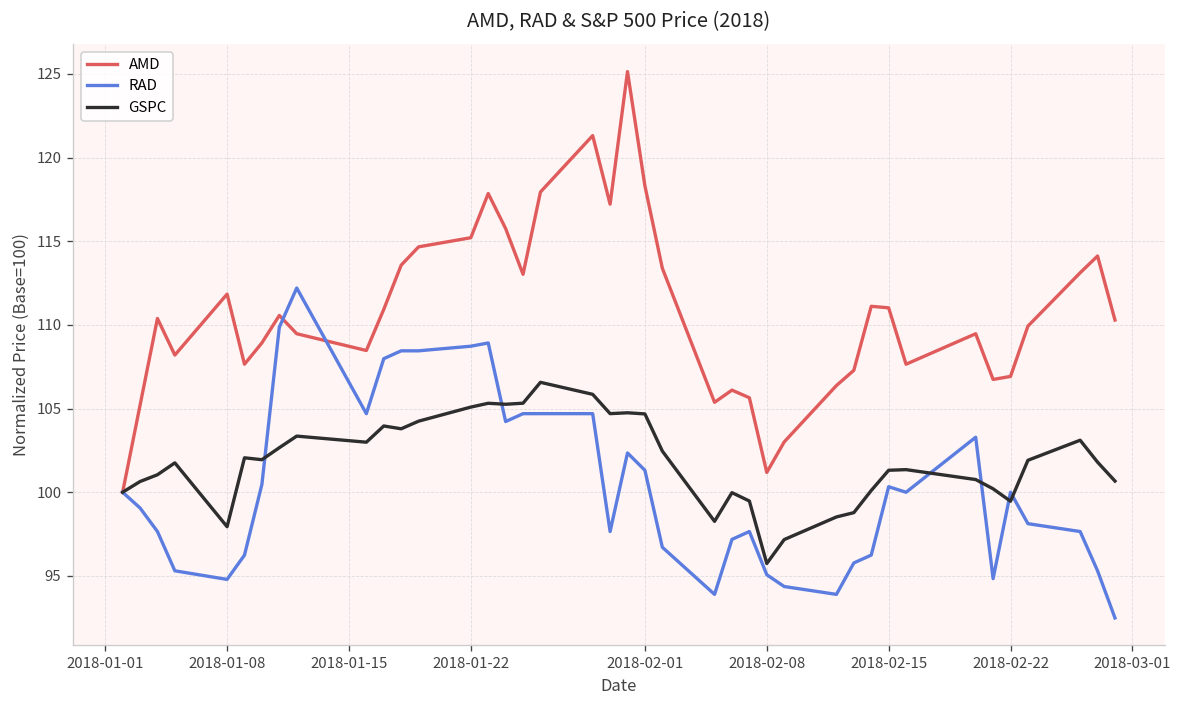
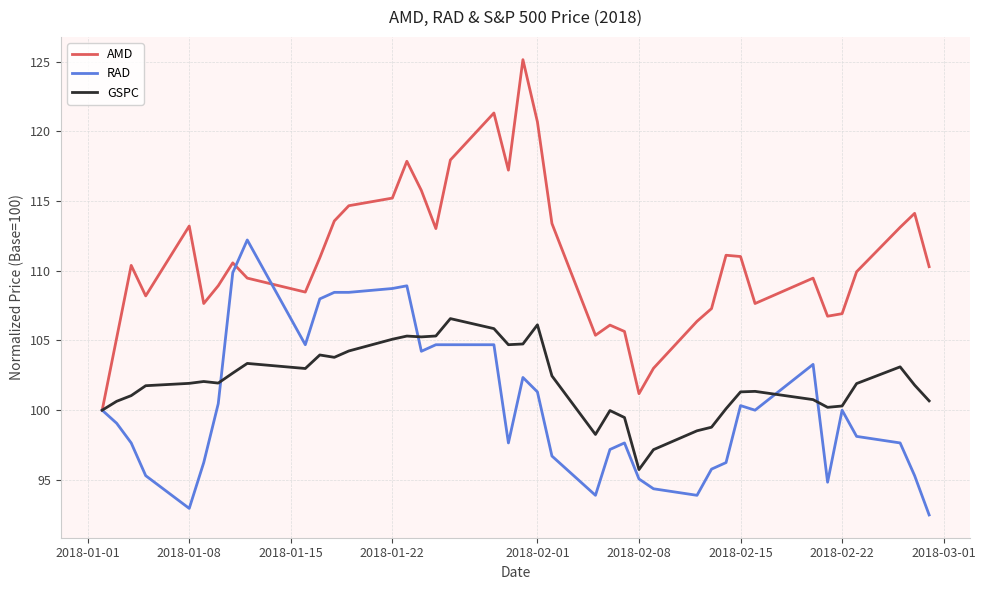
  {
    "AMD": {
-     "2018-01-08": 111.8,
+     "2018-01-08": 113.2,
      "2018-01-22": 115.2,
-     "2018-02-01": 118.3,
+     "2018-02-01": 120.7,
      "2018-02-08": 101.2,
      "2018-02-15": 111.0,
      "2018-02-22": 106.9
    },
    "RAD": {
-     "2018-01-08": 94.8,
+     "2018-01-08": 93.0,
      "2018-01-22": 108.7,
      "2018-02-01": 101.3,
      "2018-02-08": 95.1,
      "2018-02-15": 100.3,
      "2018-02-22": 100.0
    },
    "GSPC": {
-     "2018-01-08": 97.9,
+     "2018-01-08": 101.9,
      "2018-01-22": 105.1,
-     "2018-02-01": 104.7,
+     "2018-02-01": 106.1,
      "2018-02-08": 95.7,
      "2018-02-15": 101.3,
-     "2018-02-22": 99.5
+     "2018-02-22": 100.3
    }
  }
